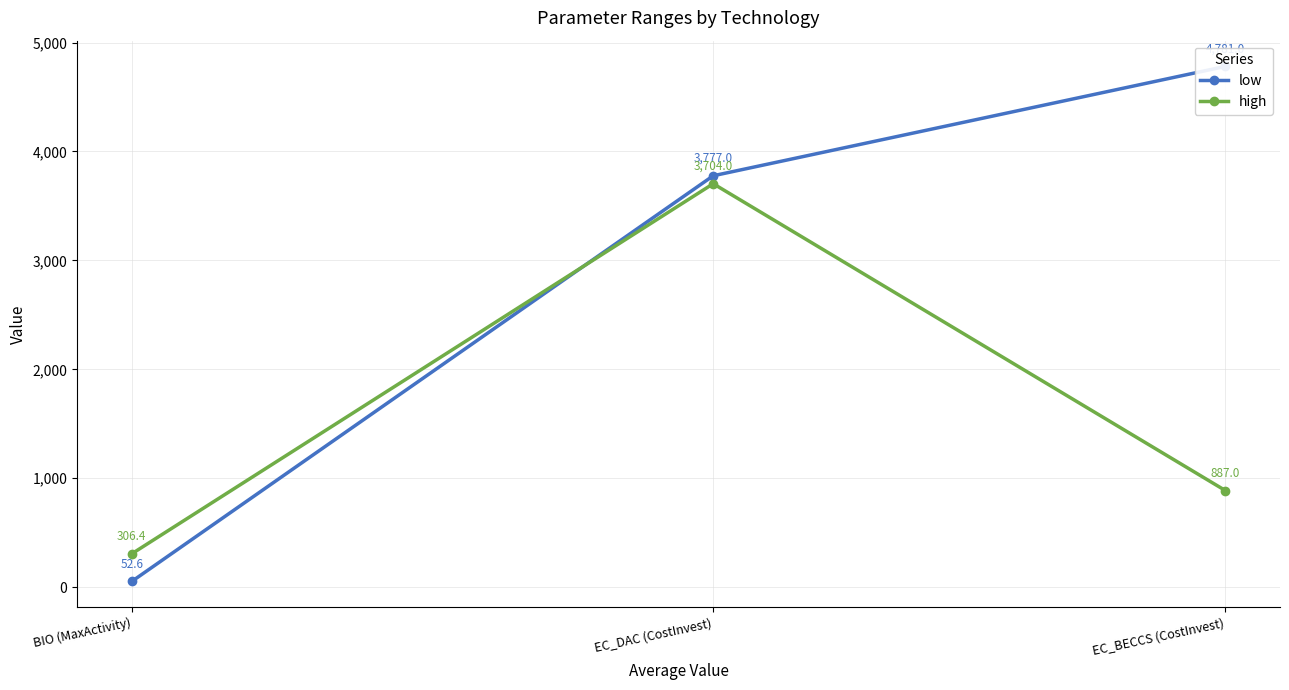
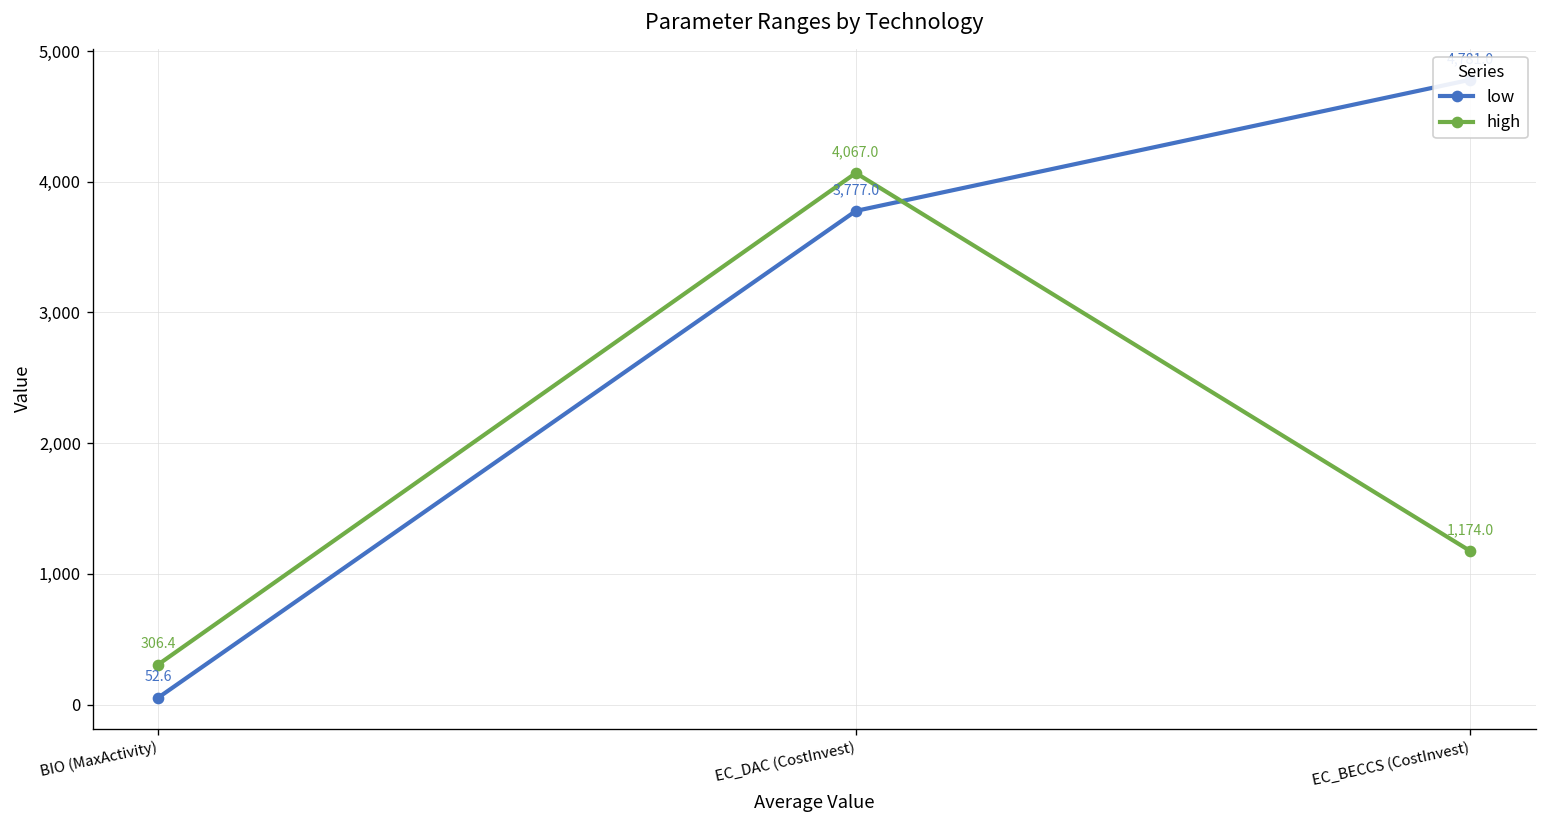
  {
    "low": {
      "BIO (MaxActivity)": "52.6",
      "EC_DAC (CostInvest)": "3,777.0"
    },
    "high": {
      "BIO (MaxActivity)": "306.4",
-     "EC_DAC (CostInvest)": "3,704.0",
-     "EC_BECCS (CostInvest)": "887.0"
+     "EC_DAC (CostInvest)": "4,067.0",
+     "EC_BECCS (CostInvest)": "1,174.0"
    }
  }
